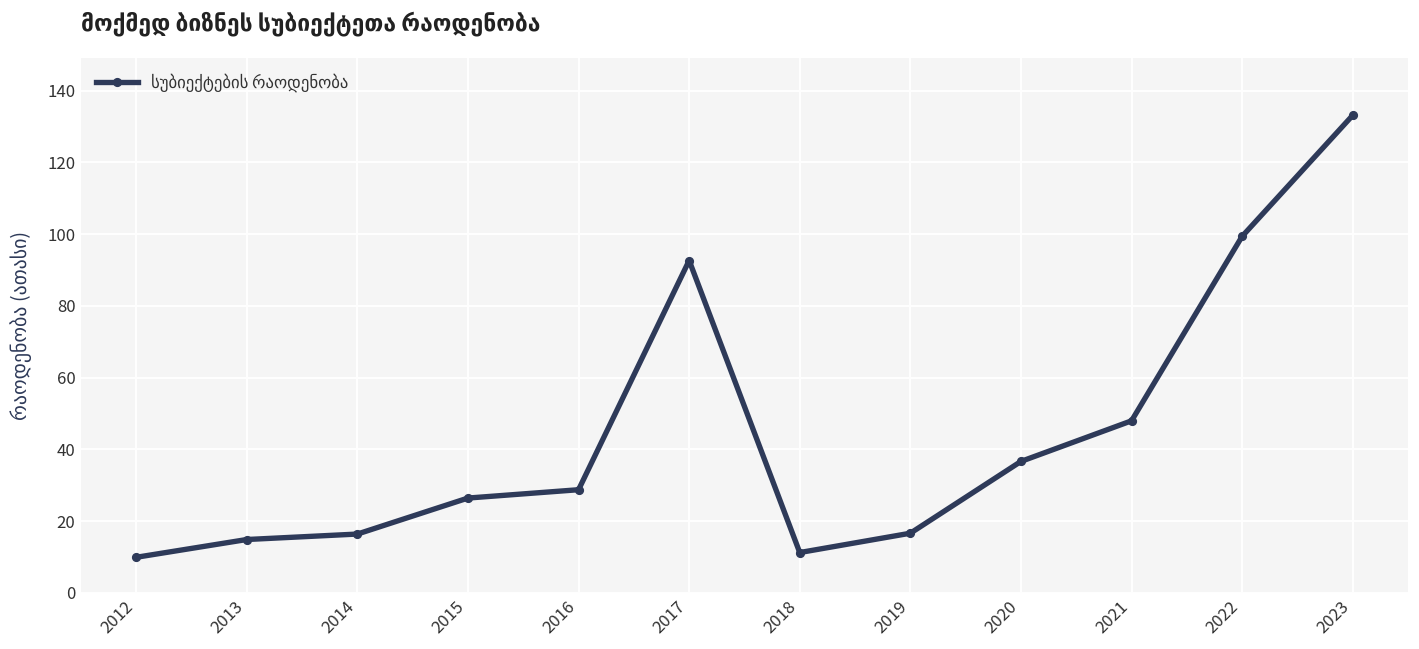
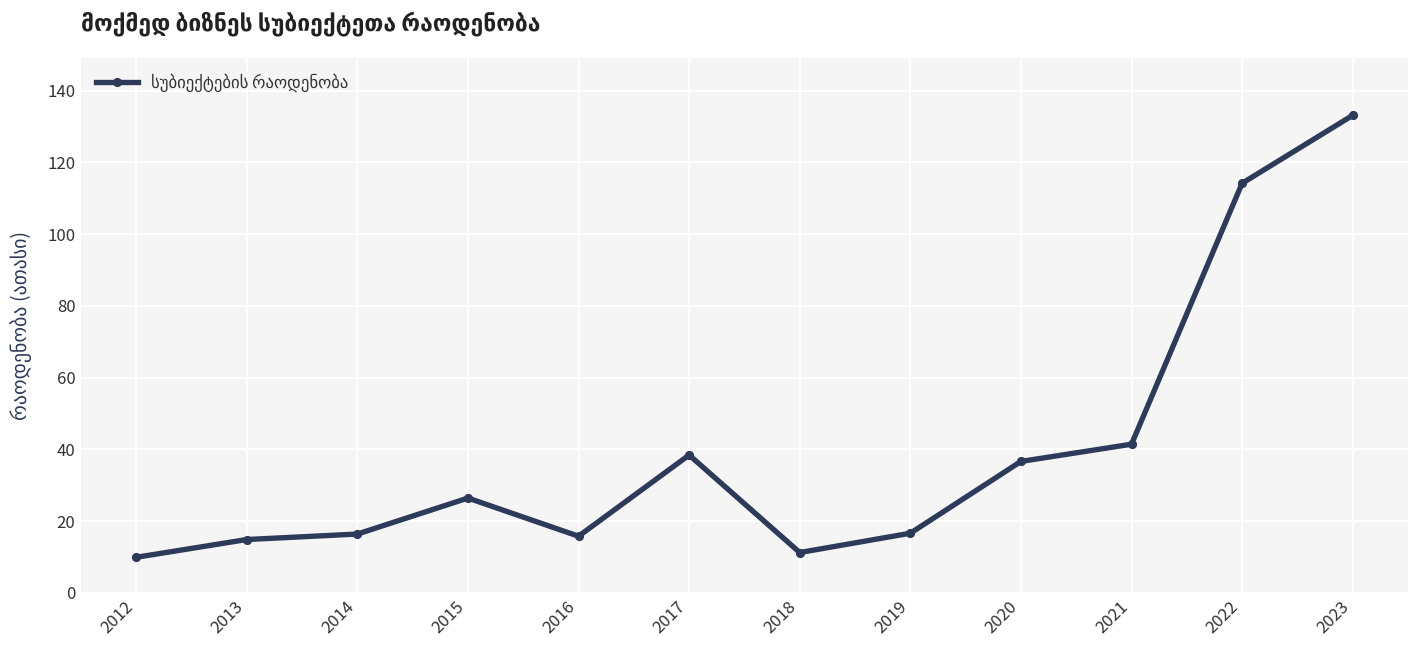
  {
    "2012": 10,
    "2013": 15,
    "2014": 16,
    "2015": 26,
-   "2016": 29,
-   "2017": 93,
+   "2016": 16,
+   "2017": 38,
    "2018": 11,
    "2019": 17,
    "2020": 37,
-   "2021": 48,
-   "2022": 99,
+   "2021": 41,
+   "2022": 114,
    "2023": 133
  }
